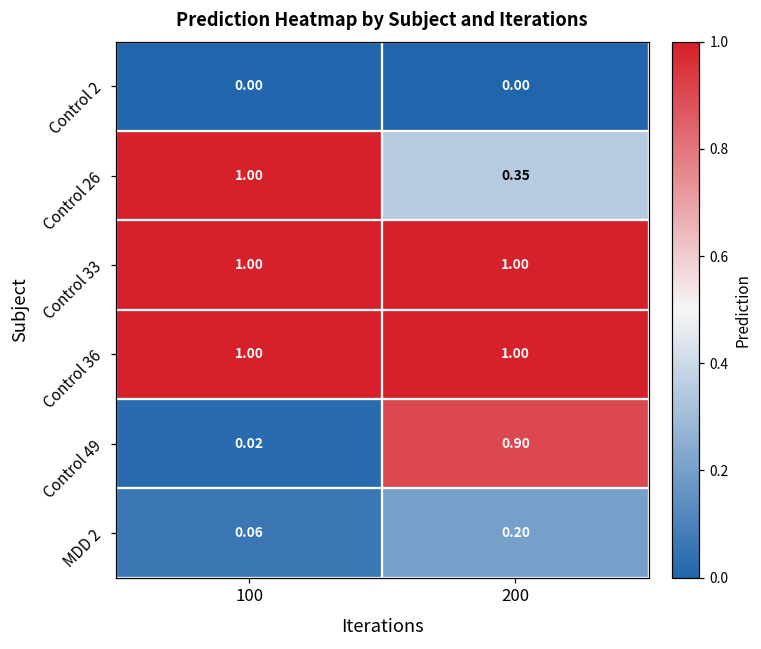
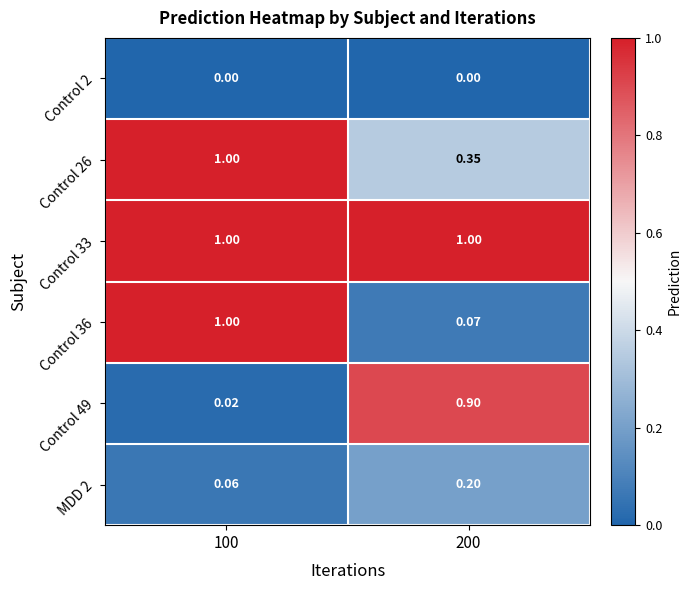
  {
    "Control 2": {
      "100": 0.00,
      "200": 0.00
    },
    "Control 26": {
      "100": 1.00,
      "200": 0.35
    },
    "Control 33": {
      "100": 1.00,
      "200": 1.00
    },
    "Control 36": {
      "100": 1.00,
-     "200": 1.00
+     "200": 0.07
    },
    "Control 49": {
      "100": 0.02,
      "200": 0.90
    },
    "MDD 2": {
      "100": 0.06,
      "200": 0.20
    }
  }
